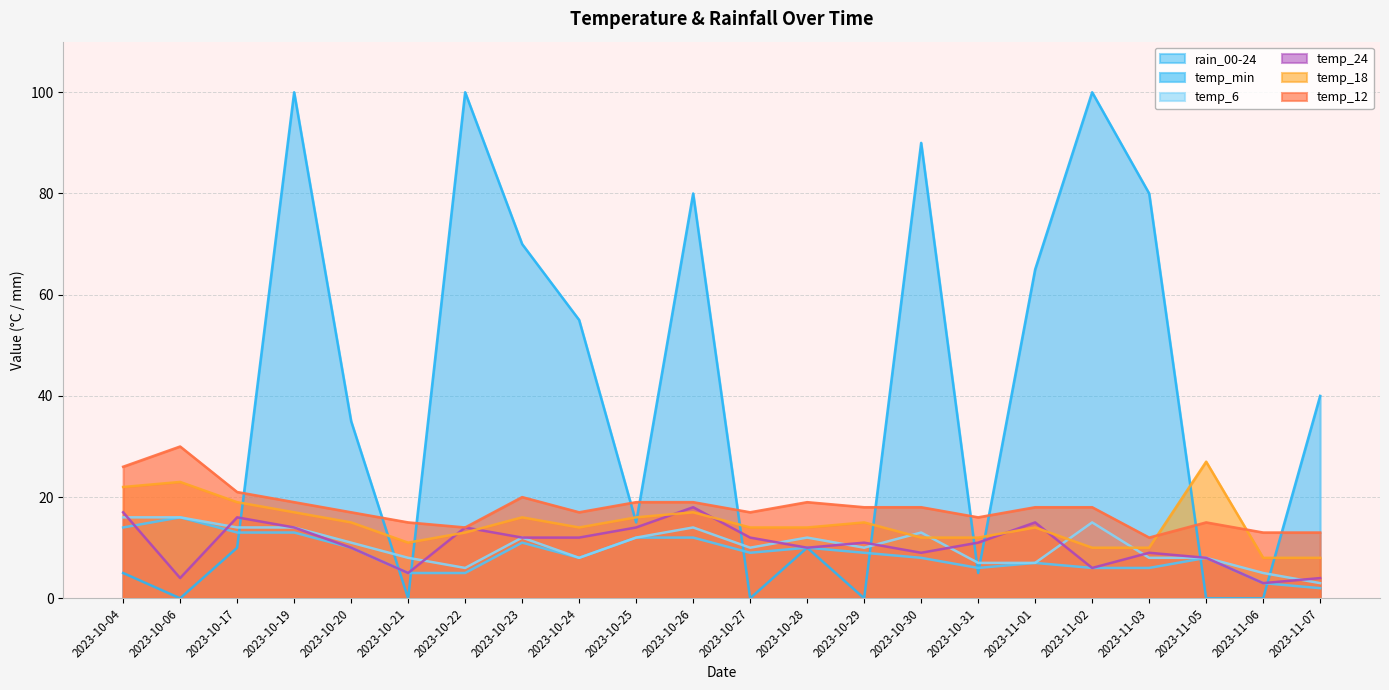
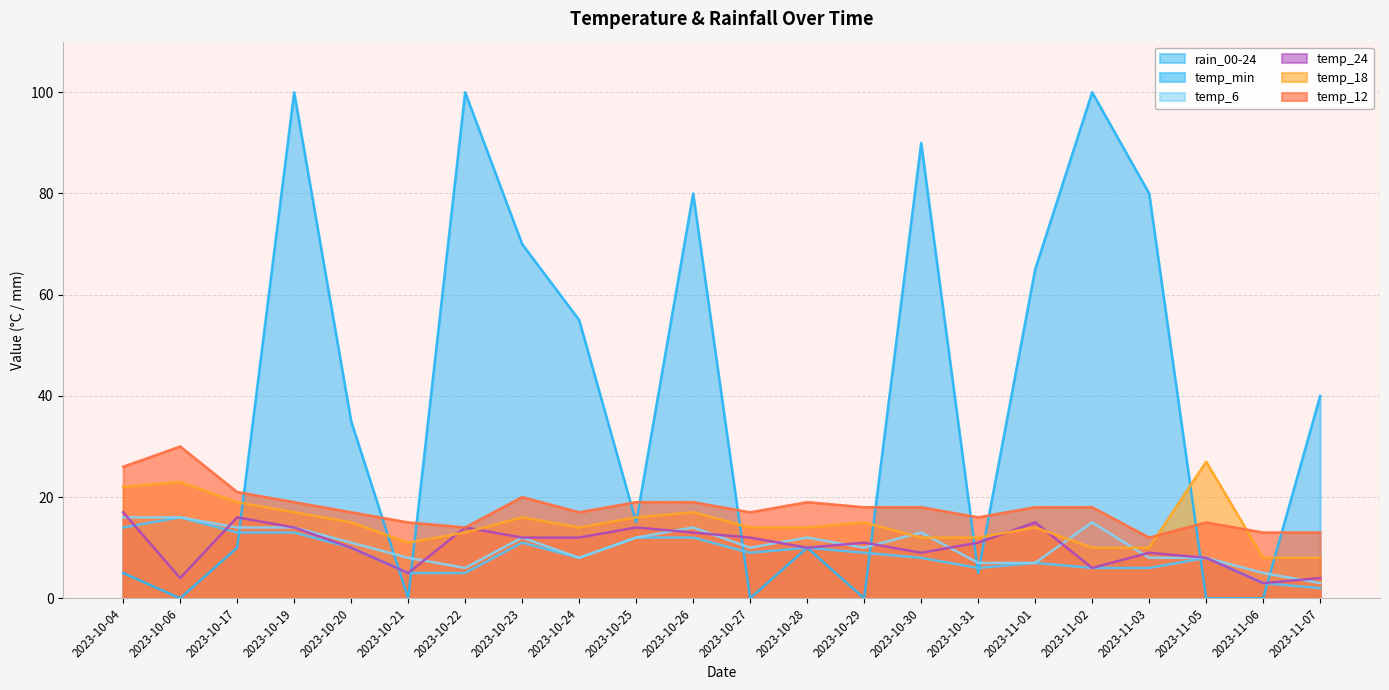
  {
    "temp_24": {
      "2023-10-04": 17,
      "2023-10-06": 4,
      "2023-10-17": 16,
      "2023-10-24": 12,
      "2023-10-25": 14,
-     "2023-10-26": 18,
+     "2023-10-26": 13,
      "2023-10-27": 12,
      "2023-10-29": 11,
      "2023-10-30": 9,
      "2023-10-31": 11,
      "2023-11-01": 15,
      "2023-11-03": 9,
      "2023-11-07": 4
    },
    "temp_18": {
      "2023-10-04": 22,
      "2023-10-06": 23,
      "2023-10-17": 19,
      "2023-10-19": 17,
      "2023-10-20": 15,
      "2023-10-21": 11,
      "2023-10-22": 13,
      "2023-10-23": 16,
      "2023-10-24": 14,
      "2023-10-25": 16,
      "2023-10-26": 17,
      "2023-10-27": 14,
      "2023-10-28": 14,
      "2023-10-29": 15,
      "2023-10-30": 12,
      "2023-10-31": 12,
      "2023-11-01": 14,
      "2023-11-02": 10,
      "2023-11-03": 10,
      "2023-11-05": 27,
      "2023-11-06": 8,
      "2023-11-07": 8
    },
    "temp_12": {
      "2023-10-04": 26,
      "2023-10-06": 30,
      "2023-10-17": 21,
      "2023-10-19": 19,
      "2023-10-20": 17,
      "2023-10-21": 15,
      "2023-10-23": 20,
      "2023-10-24": 17,
      "2023-10-25": 19,
      "2023-10-26": 19,
      "2023-10-27": 17,
      "2023-10-28": 19,
      "2023-10-29": 18,
      "2023-10-30": 18,
      "2023-10-31": 16,
      "2023-11-01": 18,
      "2023-11-02": 18,
      "2023-11-03": 12,
      "2023-11-05": 15,
      "2023-11-06": 13,
      "2023-11-07": 13
    }
  }
